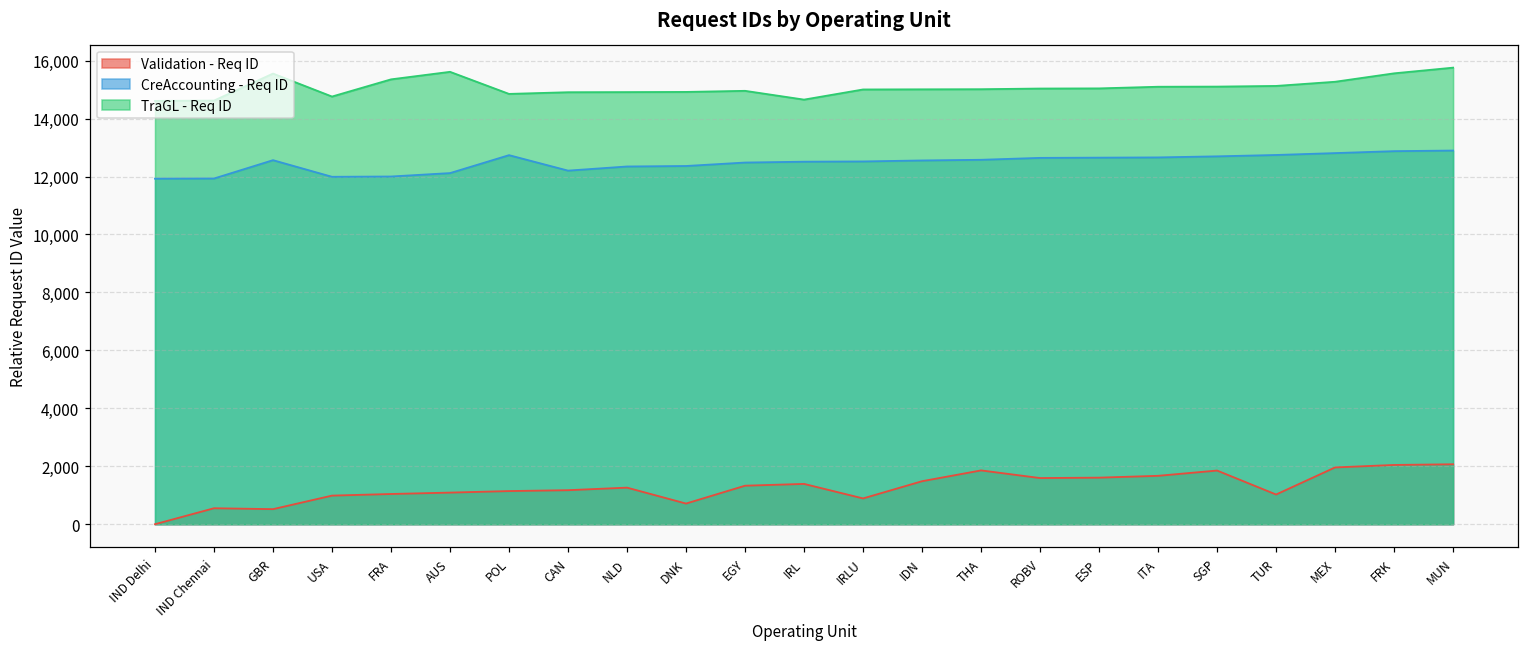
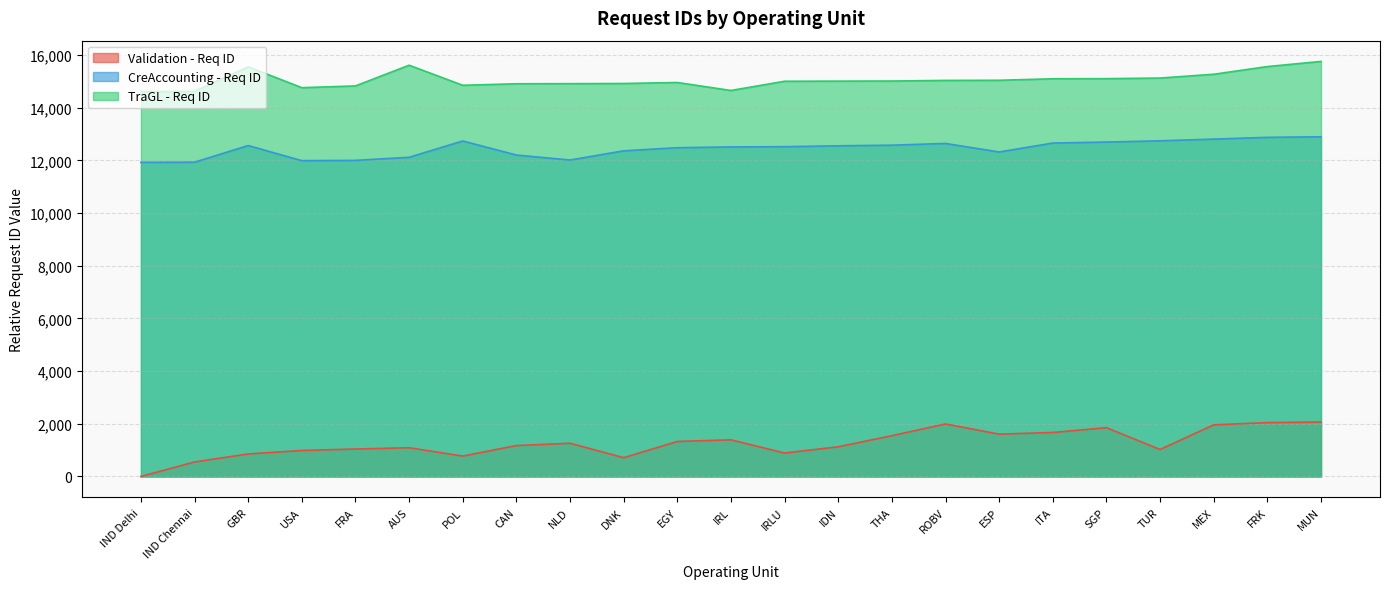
  {
    "Validation - Req ID": {
      "IND Delhi": "0",
      "IND Chennai": "600",
-     "GBR": "500",
+     "GBR": "900",
      "USA": "1,000",
      "FRA": "1,000",
      "AUS": "1,100",
-     "POL": "1,100",
+     "POL": "800",
      "CAN": "1,200",
      "NLD": "1,300",
      "DNK": "700",
      "EGY": "1,300",
      "IRL": "1,400",
      "IRLU": "900",
-     "IDN": "1,500",
-     "THA": "1,900",
-     "ROBV": "1,600",
+     "IDN": "1,100",
+     "THA": "1,500",
+     "ROBV": "2,000",
      "ESP": "1,600",
      "ITA": "1,700",
      "SGP": "1,900",
      "TUR": "1,000",
      "MEX": "2,000",
      "FRK": "2,000",
      "MUN": "2,100"
    },
    "CreAccounting - Req ID": {
      "IND Delhi": "11,900",
      "IND Chennai": "11,900",
      "GBR": "12,600",
      "USA": "12,000",
      "FRA": "12,000",
      "AUS": "12,100",
      "POL": "12,700",
      "CAN": "12,200",
-     "NLD": "12,300",
+     "NLD": "12,000",
      "DNK": "12,400",
      "EGY": "12,500",
      "IRL": "12,500",
      "IRLU": "12,500",
      "IDN": "12,600",
      "THA": "12,600",
      "ROBV": "12,600",
-     "ESP": "12,700",
+     "ESP": "12,300",
      "ITA": "12,700",
      "SGP": "12,700",
      "TUR": "12,700",
      "MEX": "12,800",
      "FRK": "12,900",
      "MUN": "12,900"
    },
    "TraGL - Req ID": {
      "USA": "14,800",
-     "FRA": "15,400",
+     "FRA": "14,800",
      "AUS": "15,600",
      "POL": "14,900",
      "CAN": "14,900",
      "NLD": "14,900",
      "DNK": "14,900",
      "EGY": "15,000",
      "IRL": "14,700",
      "IRLU": "15,000",
      "IDN": "15,000",
      "THA": "15,000",
      "ROBV": "15,000",
      "ESP": "15,000",
      "ITA": "15,100",
      "SGP": "15,100",
      "TUR": "15,100",
      "MEX": "15,300",
      "FRK": "15,600",
      "MUN": "15,800"
    }
  }
